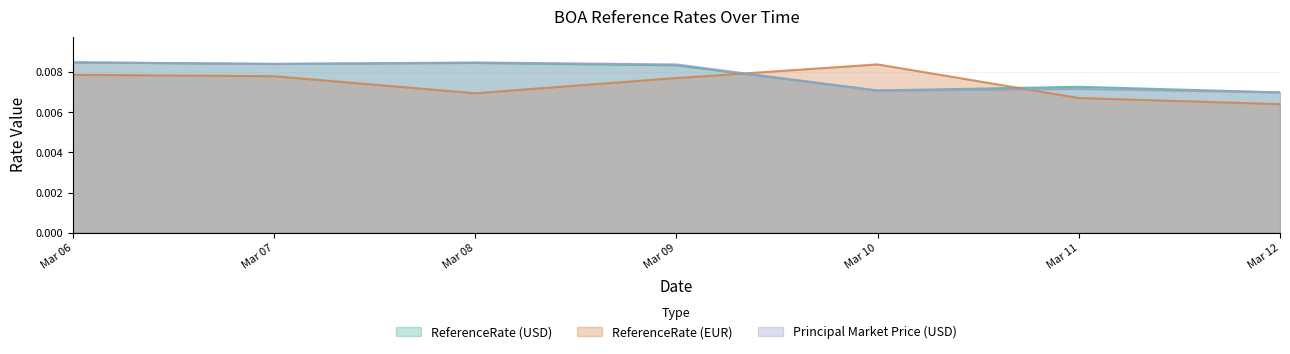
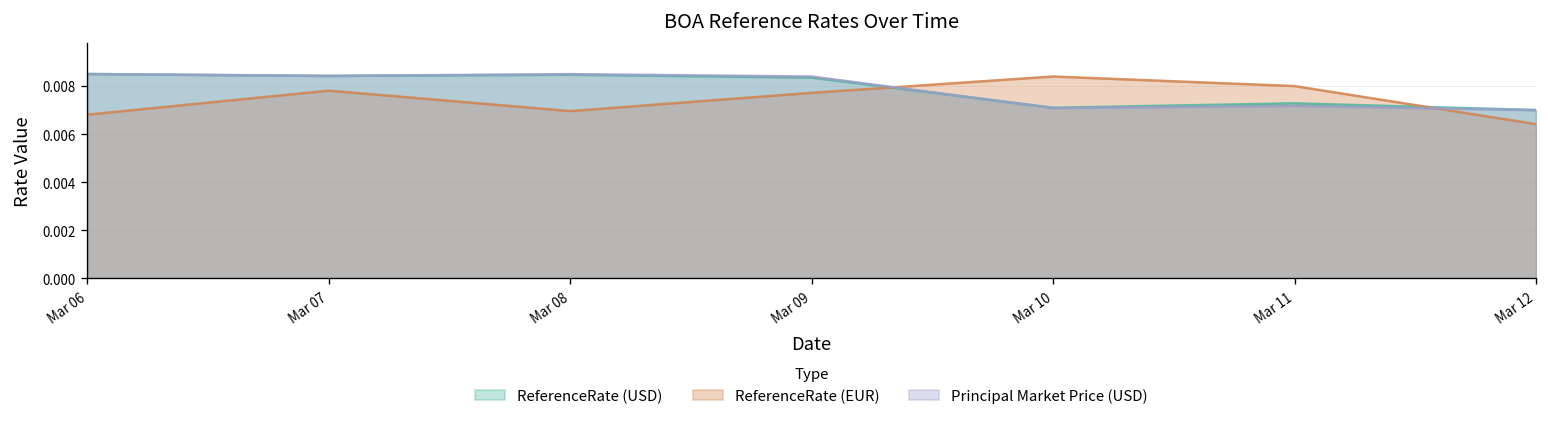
  {
    "ReferenceRate (EUR)": {
-     "Mar 06": 0.0079,
+     "Mar 06": 0.0068,
      "Mar 07": 0.0078,
      "Mar 08": 0.0070,
      "Mar 09": 0.0077,
      "Mar 10": 0.0084,
-     "Mar 11": 0.0067,
+     "Mar 11": 0.0080,
      "Mar 12": 0.0064
    }
  }
